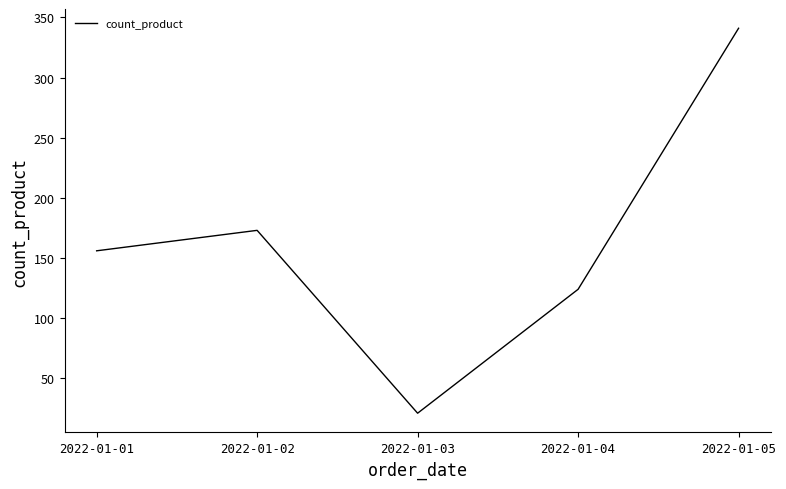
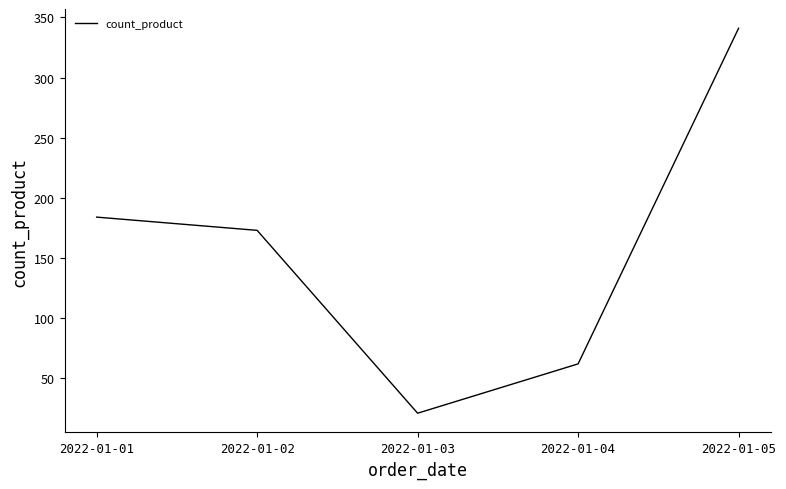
  {
-   "2022-01-01": 156,
+   "2022-01-01": 184,
    "2022-01-02": 173,
    "2022-01-03": 21,
-   "2022-01-04": 124,
+   "2022-01-04": 62,
    "2022-01-05": 341
  }
